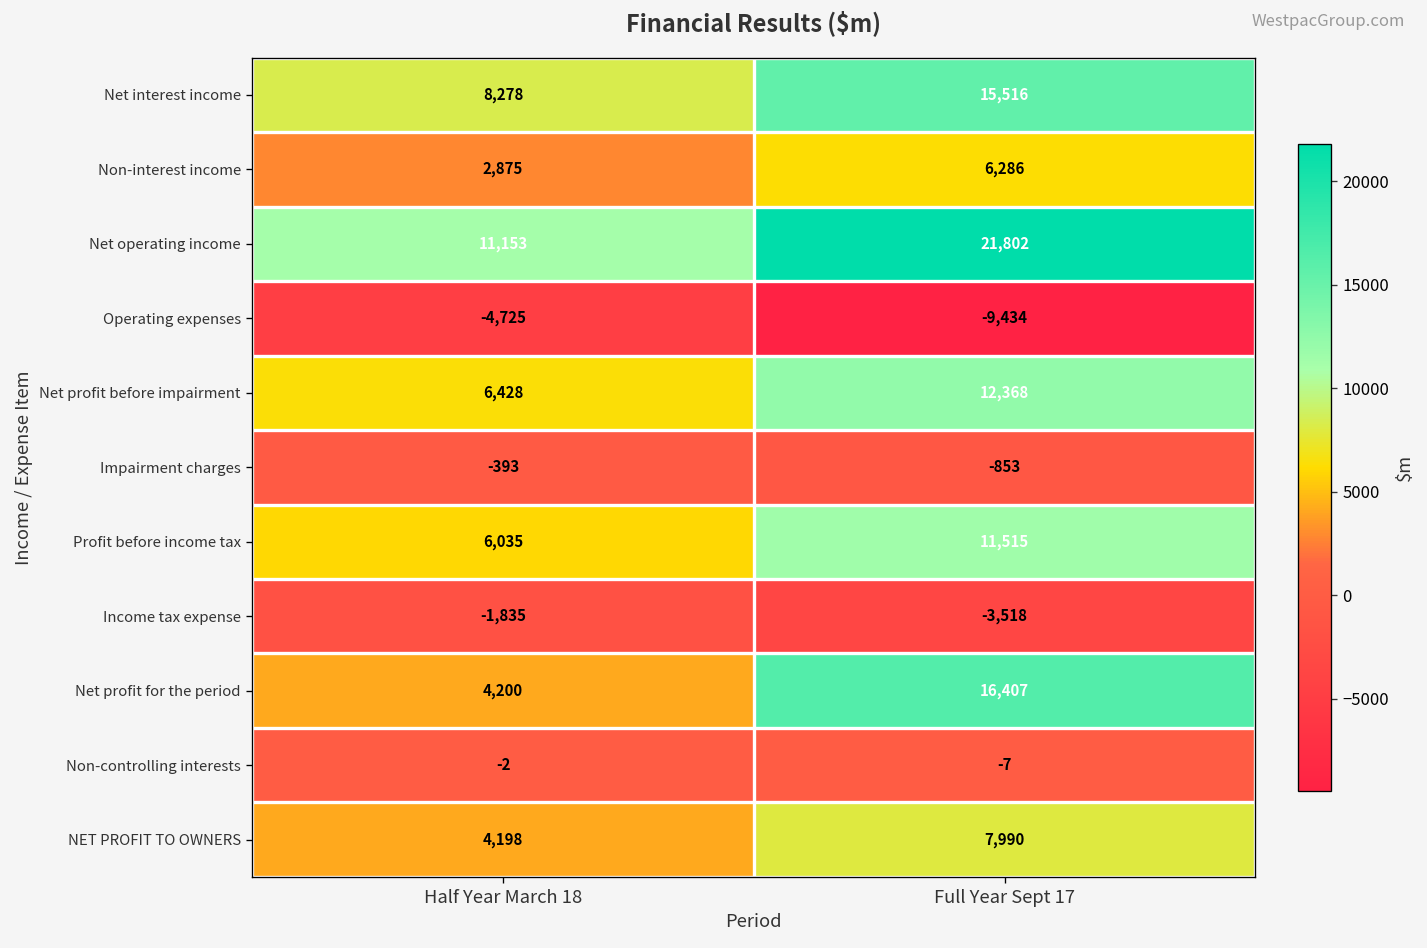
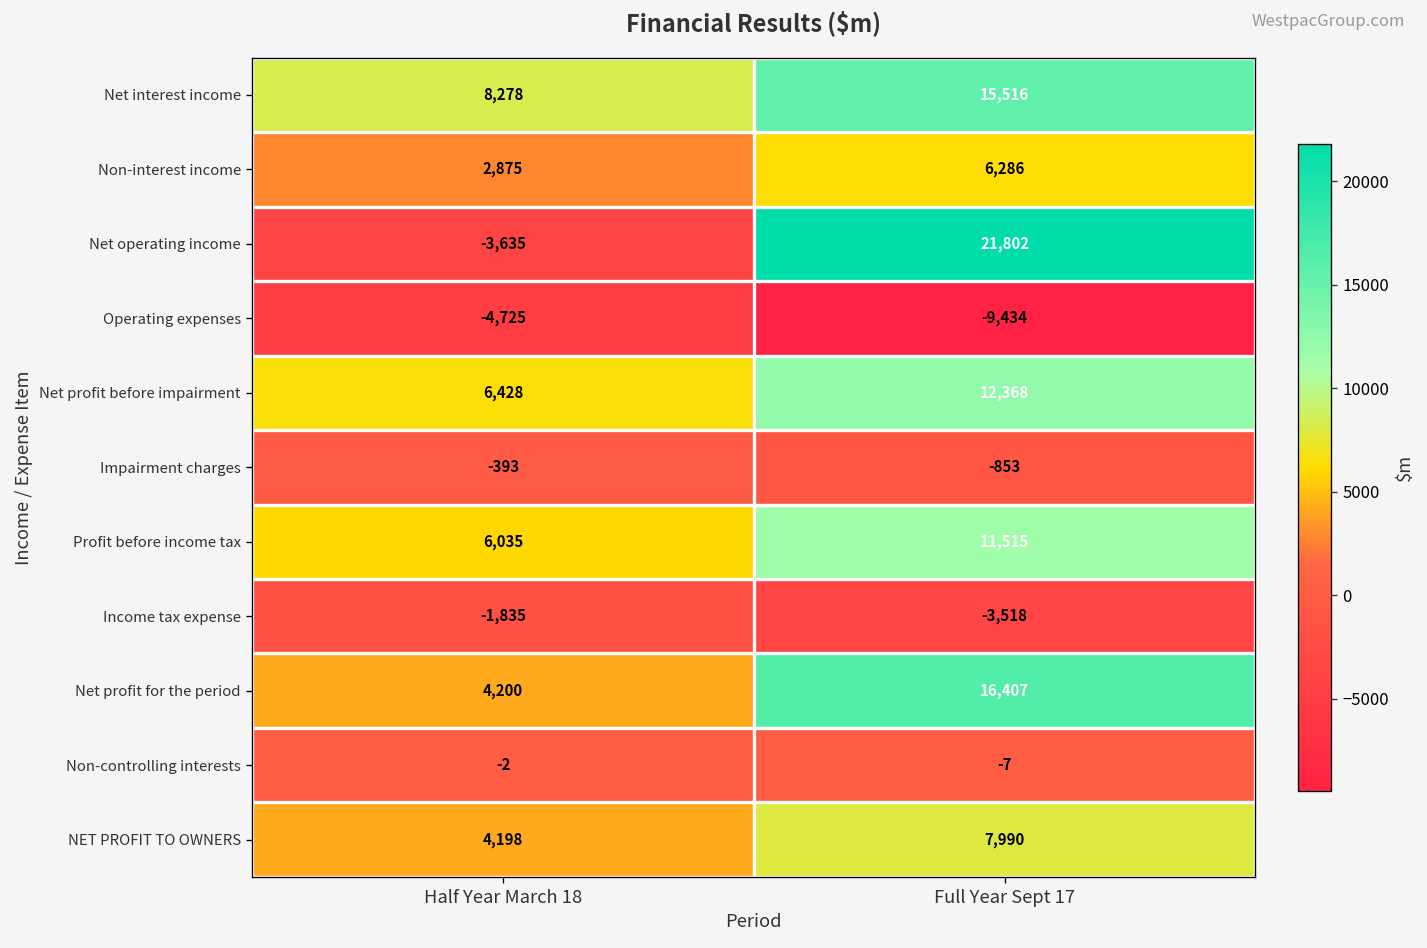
  {
    "Net interest income": {
      "Half Year March 18": "8,278",
      "Full Year Sept 17": "15,516"
    },
    "Non-interest income": {
      "Half Year March 18": "2,875",
      "Full Year Sept 17": "6,286"
    },
    "Net operating income": {
-     "Half Year March 18": "11,153",
+     "Half Year March 18": "-3,635",
      "Full Year Sept 17": "21,802"
    },
    "Operating expenses": {
      "Half Year March 18": "-4,725",
      "Full Year Sept 17": "-9,434"
    },
    "Net profit before impairment": {
      "Half Year March 18": "6,428",
      "Full Year Sept 17": "12,368"
    },
    "Impairment charges": {
      "Half Year March 18": "-393",
      "Full Year Sept 17": "-853"
    },
    "Profit before income tax": {
      "Half Year March 18": "6,035",
      "Full Year Sept 17": "11,515"
    },
    "Income tax expense": {
      "Half Year March 18": "-1,835",
      "Full Year Sept 17": "-3,518"
    },
    "Net profit for the period": {
      "Half Year March 18": "4,200",
      "Full Year Sept 17": "16,407"
    },
    "Non-controlling interests": {
      "Half Year March 18": "-2",
      "Full Year Sept 17": "-7"
    },
    "NET PROFIT TO OWNERS": {
      "Half Year March 18": "4,198",
      "Full Year Sept 17": "7,990"
    }
  }
